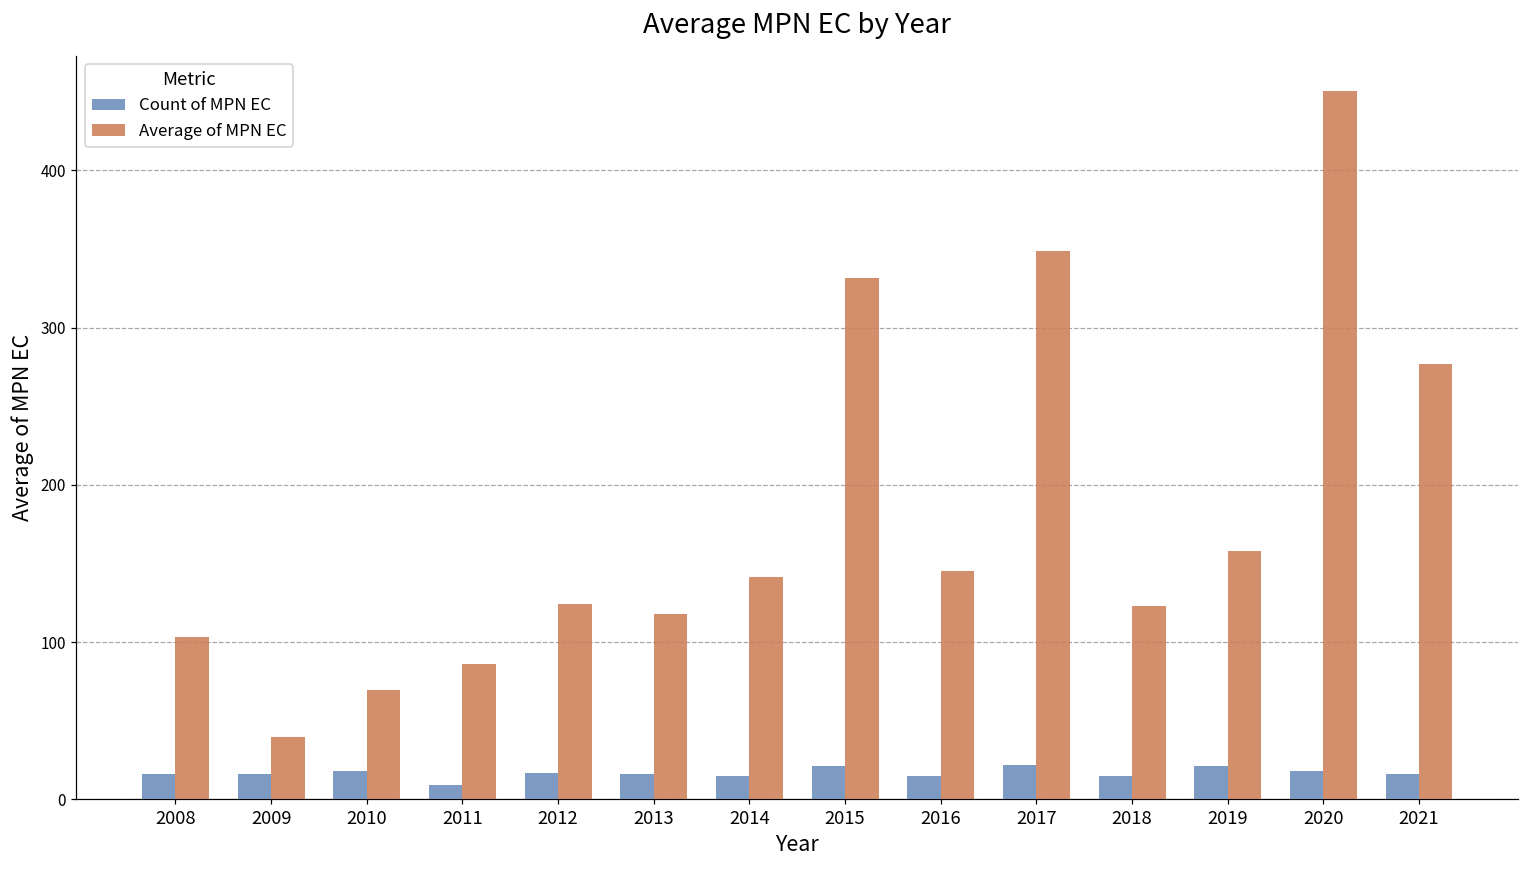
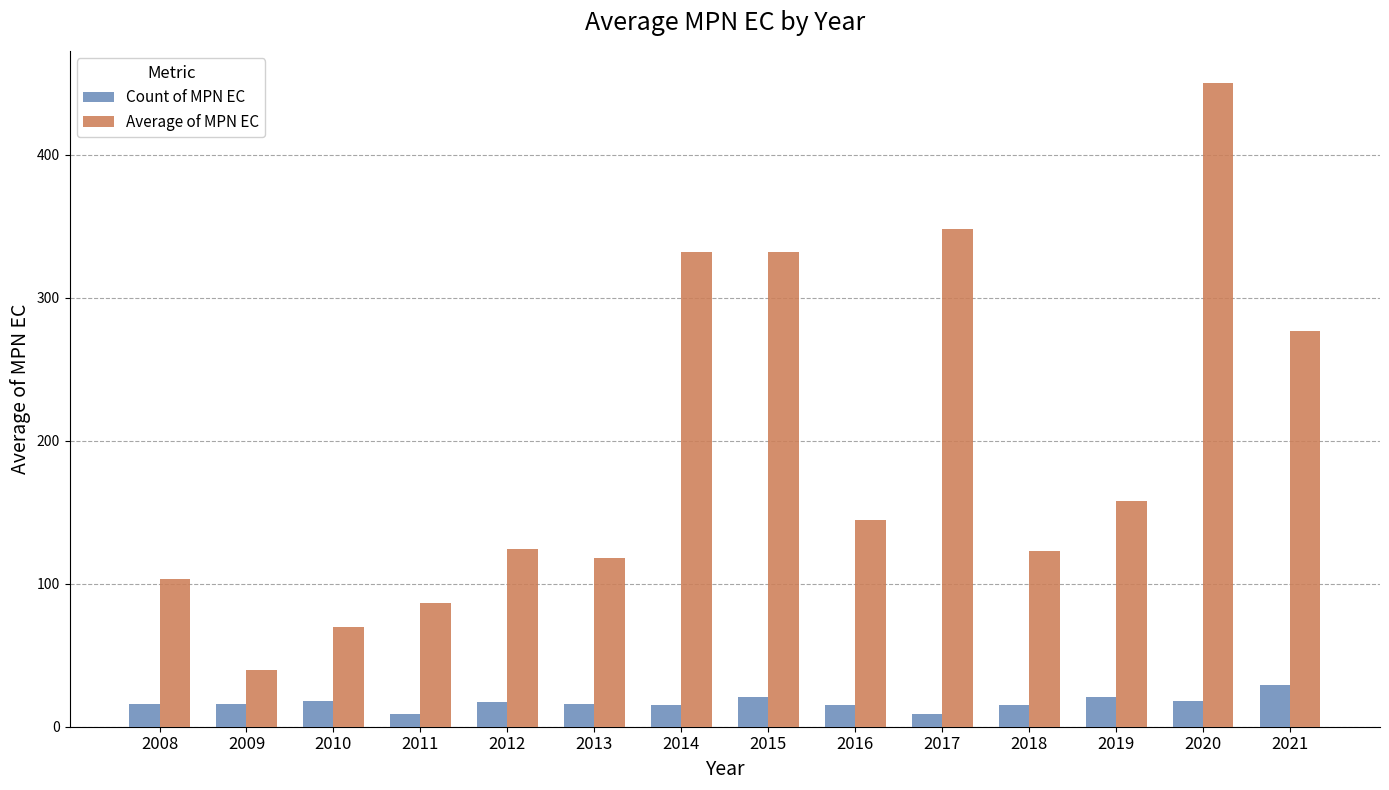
  {
    "Count of MPN EC": {
      "2008": 16,
      "2009": 16,
      "2010": 18,
      "2011": 9,
      "2012": 17,
      "2013": 16,
      "2014": 15,
      "2015": 21,
      "2016": 15,
-     "2017": 22,
+     "2017": 9,
      "2018": 15,
      "2019": 21,
      "2020": 18,
-     "2021": 16
+     "2021": 29
    },
    "Average of MPN EC": {
      "2008": 103,
      "2009": 40,
      "2010": 70,
      "2011": 86,
      "2012": 124,
      "2013": 118,
-     "2014": 141,
+     "2014": 332,
      "2015": 332,
      "2016": 145,
      "2017": 348,
      "2018": 123,
      "2019": 158,
      "2020": 450,
      "2021": 277
    }
  }
